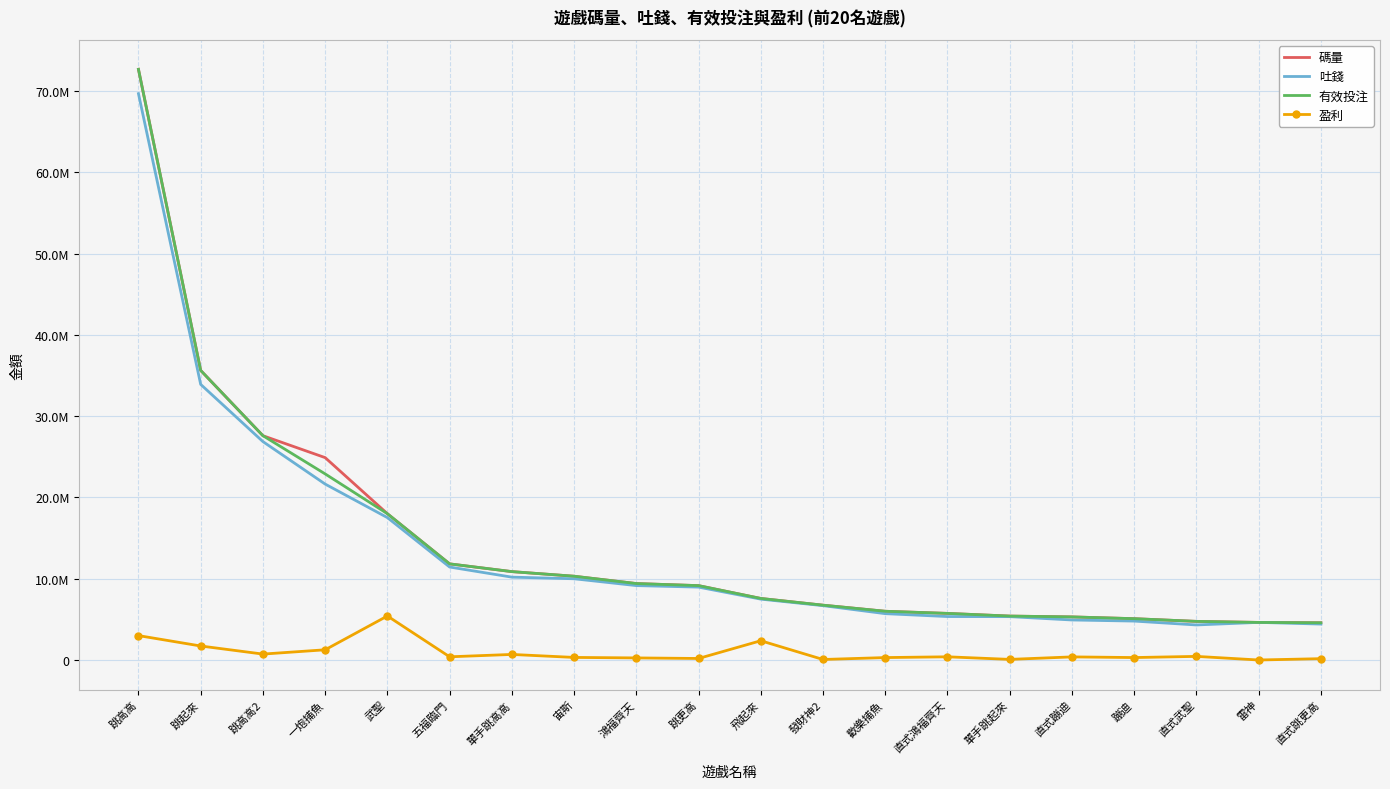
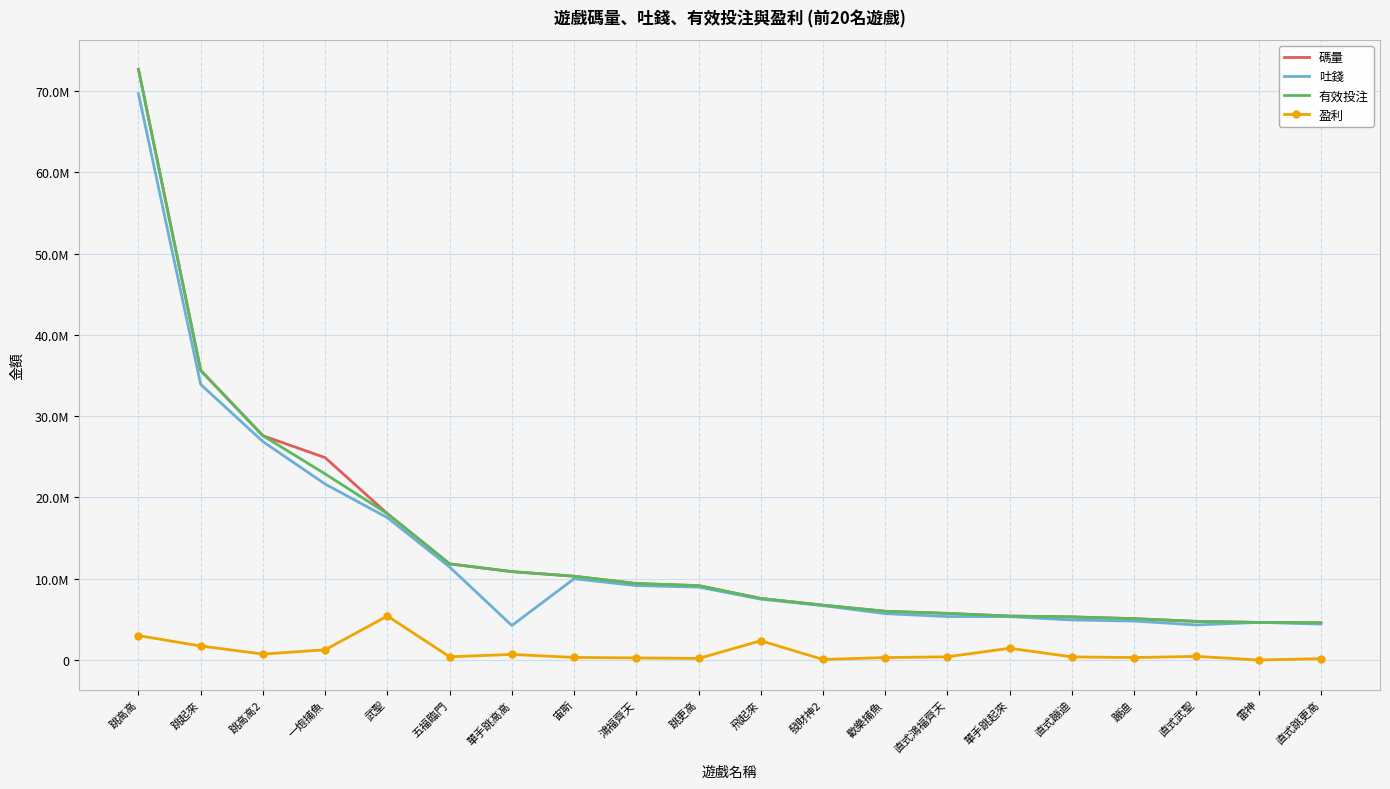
  {
    "碼量": {
      "一炮捕魚": 25000000
    },
    "吐錢": {
      "跳高高": 70000000,
      "跳起來": 34000000,
      "跳高高2": 27000000,
      "一炮捕魚": 22000000,
      "武聖": 18000000,
      "五福臨門": 11000000,
-     "單手跳高高": 10000000,
+     "單手跳高高": 4000000,
      "宙斯": 10000000,
      "直式鴻福齊天": 5000000,
      "直式蹦迪": 5000000,
      "直式武聖": 4000000
    },
    "有效投注": {
      "一炮捕魚": 23000000
    },
    "盈利": {
      "跳高高": 3000000,
      "跳起來": 2000000,
      "跳高高2": 1000000,
      "一炮捕魚": 1000000,
      "武聖": 5000000,
      "五福臨門": 0,
      "單手跳高高": 1000000,
      "宙斯": 0,
      "鴻福齊天": 0,
      "跳更高": 0,
      "飛起來": 2000000,
      "發財神2": 0,
      "歡樂捕魚": 0,
      "直式鴻福齊天": 0,
-     "單手跳起來": 0,
+     "單手跳起來": 1000000,
      "直式蹦迪": 0,
      "蹦迪": 0,
      "直式武聖": 0,
      "雷神": 0,
      "直式跳更高": 0
    }
  }
